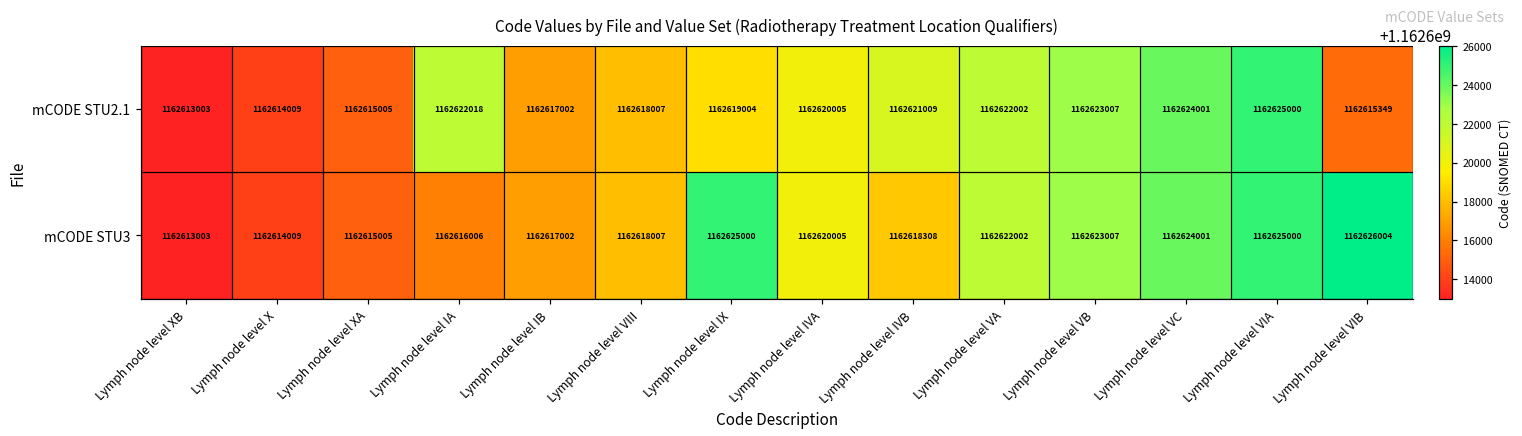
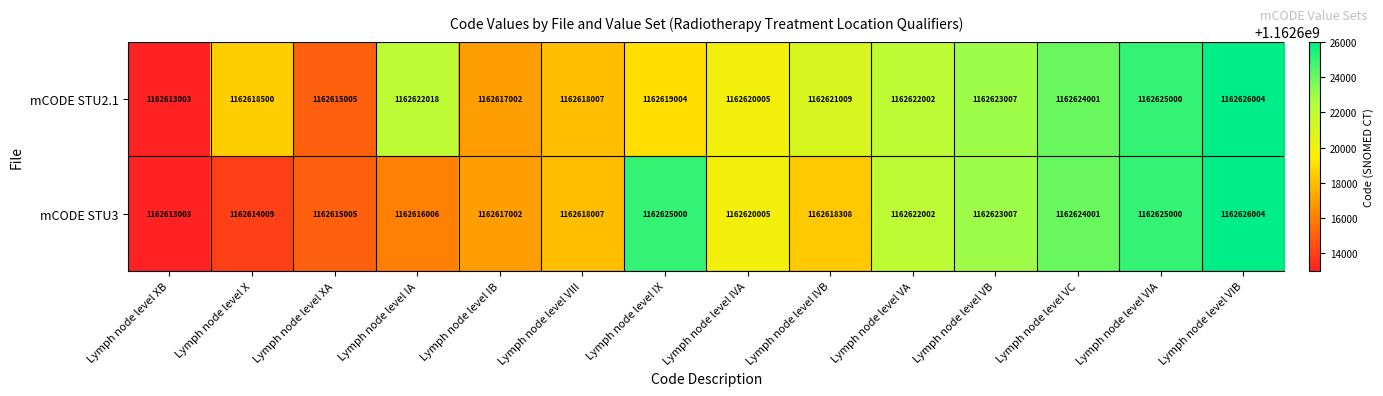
  {
    "mCODE STU2.1": {
      "Lymph node level XB": 1162613003,
-     "Lymph node level X": 1162614009,
+     "Lymph node level X": 1162618500,
      "Lymph node level XA": 1162615005,
      "Lymph node level IA": 1162622018,
      "Lymph node level IB": 1162617002,
      "Lymph node level VIII": 1162618007,
      "Lymph node level IX": 1162619004,
      "Lymph node level IVA": 1162620005,
      "Lymph node level IVB": 1162621009,
      "Lymph node level VA": 1162622002,
      "Lymph node level VB": 1162623007,
      "Lymph node level VC": 1162624001,
      "Lymph node level VIA": 1162625000,
-     "Lymph node level VIB": 1162615349
+     "Lymph node level VIB": 1162626004
    },
    "mCODE STU3": {
      "Lymph node level XB": 1162613003,
      "Lymph node level X": 1162614009,
      "Lymph node level XA": 1162615005,
      "Lymph node level IA": 1162616006,
      "Lymph node level IB": 1162617002,
      "Lymph node level VIII": 1162618007,
      "Lymph node level IX": 1162625000,
      "Lymph node level IVA": 1162620005,
      "Lymph node level IVB": 1162618308,
      "Lymph node level VA": 1162622002,
      "Lymph node level VB": 1162623007,
      "Lymph node level VC": 1162624001,
      "Lymph node level VIA": 1162625000,
      "Lymph node level VIB": 1162626004
    }
  }
